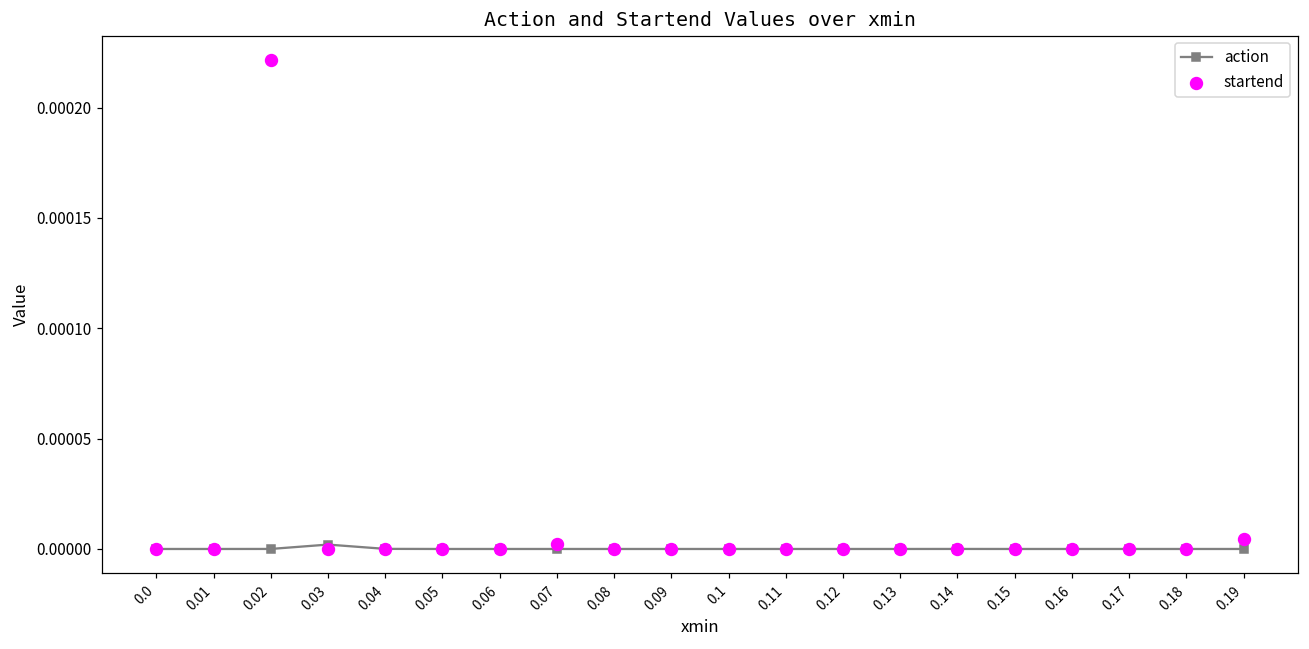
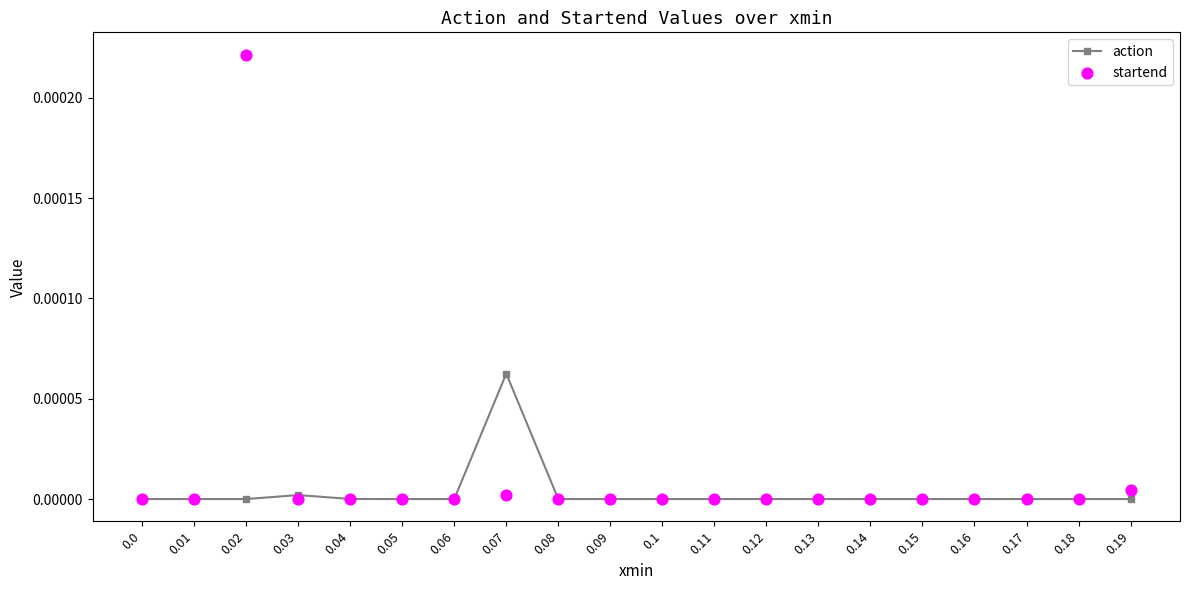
  {
    "action": {
      "0.02": 0.0000,
      "0.03": 0.000002,
-     "0.07": 0.0000,
+     "0.07": 0.0001,
      "0.19": 0.0000
    }
  }
